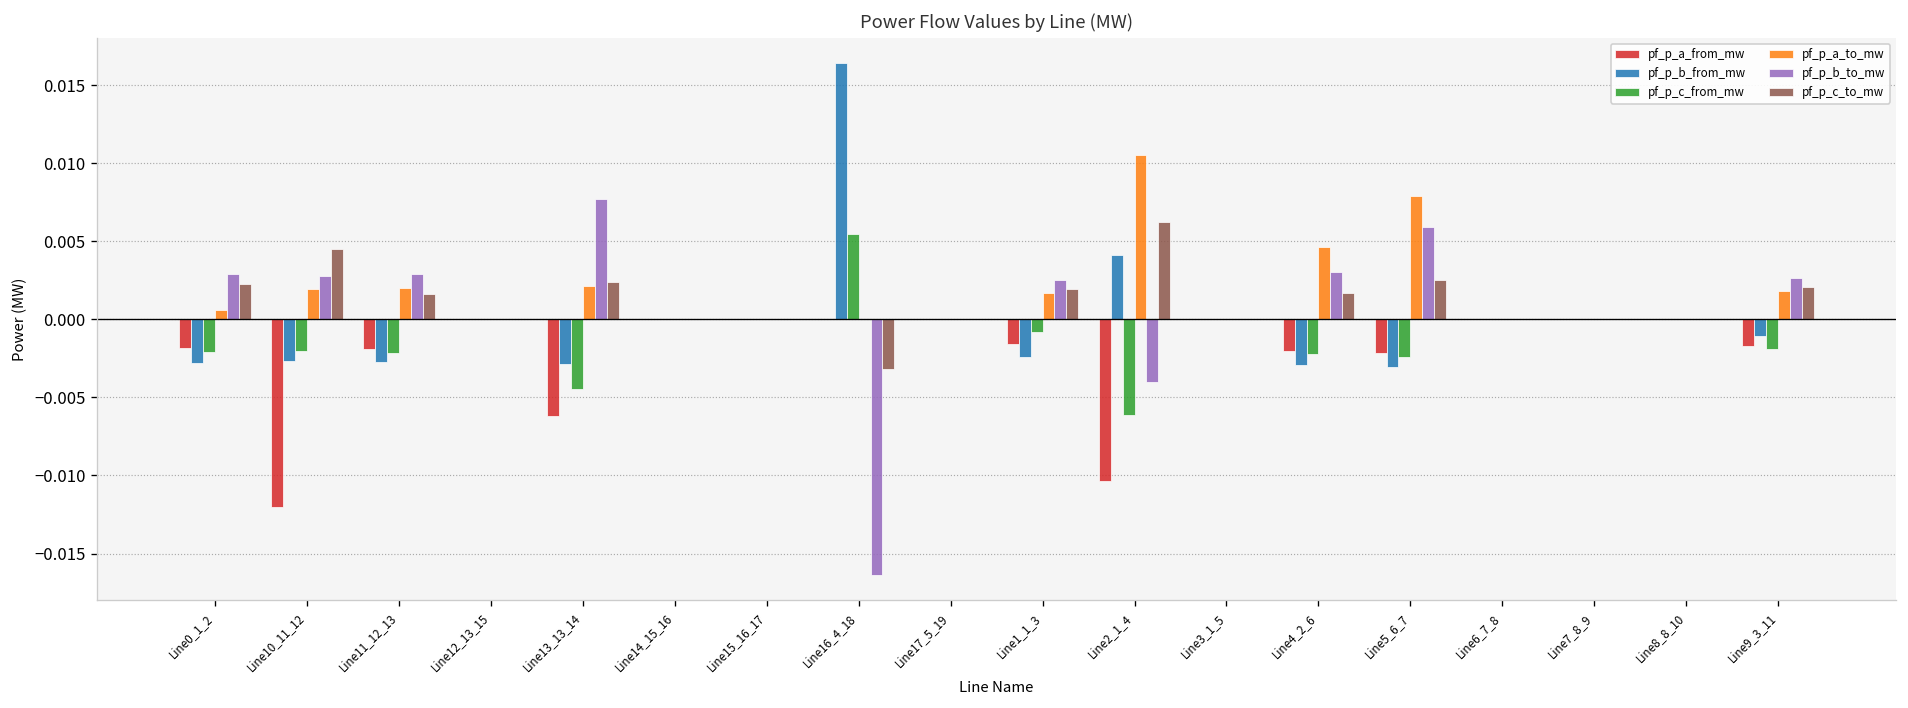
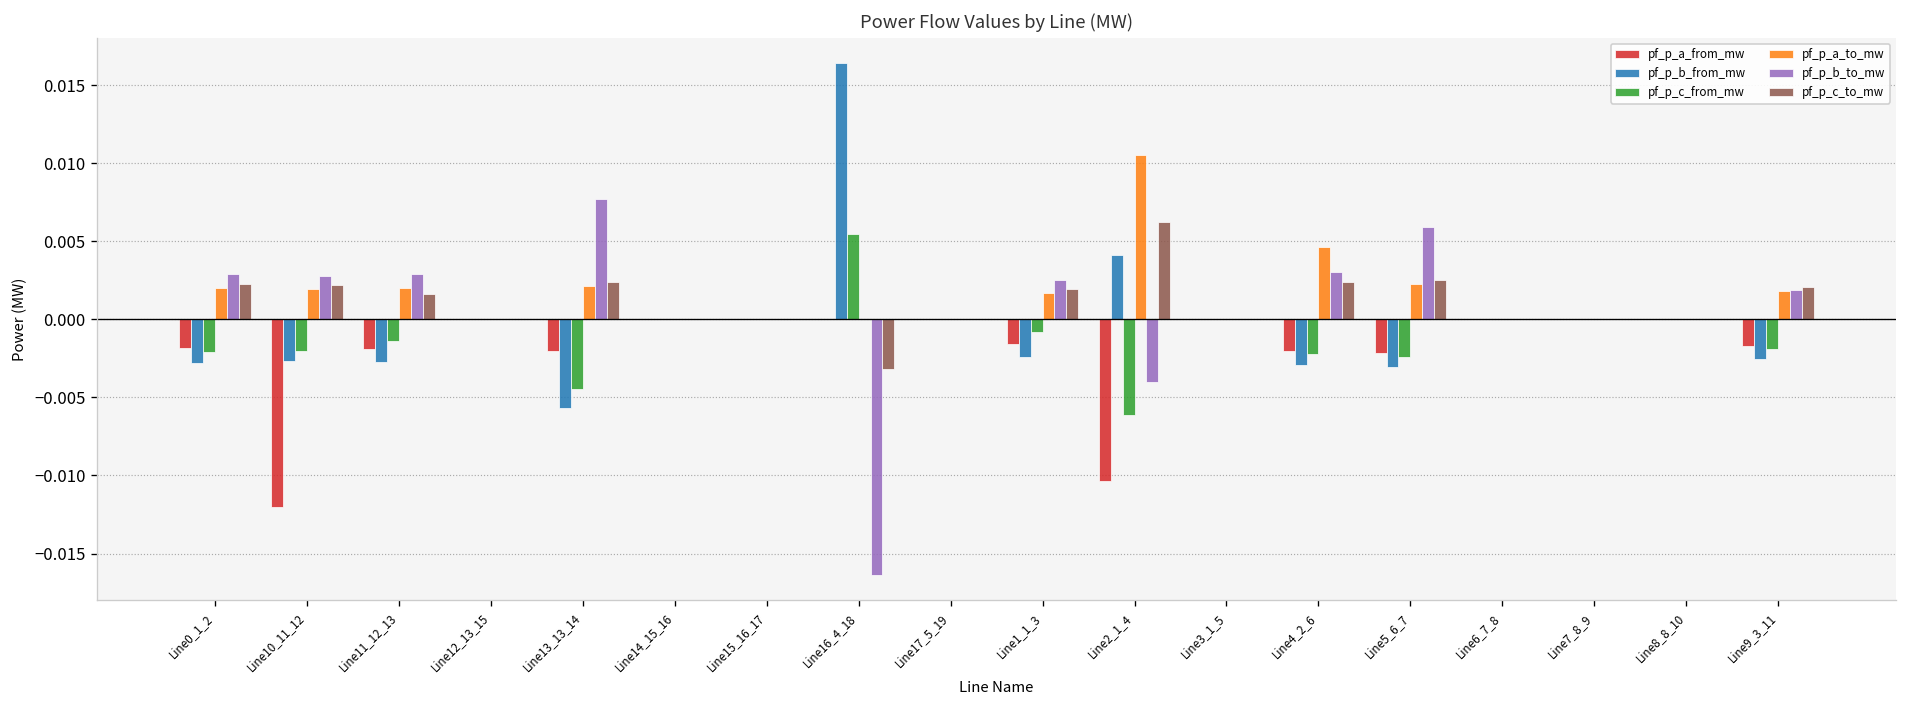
  {
    "pf_p_a_from_mw": {
      "Line0_1_2": -0.0019,
      "Line10_11_12": -0.0120,
      "Line11_12_13": -0.0019,
      "Line12_13_15": 0.0000,
-     "Line13_13_14": -0.0062,
+     "Line13_13_14": -0.0020,
      "Line14_15_16": 0.0000,
      "Line15_16_17": 0.0000,
      "Line16_4_18": 0.0000,
      "Line17_5_19": 0.0000,
      "Line1_1_3": -0.0016,
      "Line2_1_4": -0.0103,
      "Line3_1_5": 0.0000,
      "Line4_2_6": -0.0020,
      "Line5_6_7": -0.0021,
      "Line6_7_8": 0.0000,
      "Line7_8_9": 0.0000,
      "Line8_8_10": 0.0000,
      "Line9_3_11": -0.0017
    },
    "pf_p_b_from_mw": {
      "Line0_1_2": -0.0028,
      "Line10_11_12": -0.0026,
      "Line11_12_13": -0.0028,
      "Line12_13_15": 0.0000,
-     "Line13_13_14": -0.0029,
+     "Line13_13_14": -0.0057,
      "Line14_15_16": 0.0000,
      "Line15_16_17": 0.0000,
      "Line16_4_18": 0.0164,
      "Line17_5_19": 0.0000,
      "Line1_1_3": -0.0024,
      "Line2_1_4": 0.0041,
      "Line3_1_5": 0.0000,
      "Line4_2_6": -0.0029,
      "Line5_6_7": -0.0031,
      "Line6_7_8": 0.0000,
      "Line7_8_9": 0.0000,
      "Line8_8_10": 0.0000,
-     "Line9_3_11": -0.0011
+     "Line9_3_11": -0.0025
    },
    "pf_p_c_from_mw": {
      "Line0_1_2": -0.0021,
      "Line10_11_12": -0.0021,
-     "Line11_12_13": -0.0022,
+     "Line11_12_13": -0.0014,
      "Line12_13_15": 0.0000,
      "Line13_13_14": -0.0045,
      "Line14_15_16": 0.0000,
      "Line15_16_17": 0.0000,
      "Line16_4_18": 0.0055,
      "Line17_5_19": 0.0000,
      "Line1_1_3": -0.0008,
      "Line2_1_4": -0.0061,
      "Line3_1_5": 0.0000,
      "Line4_2_6": -0.0022,
      "Line5_6_7": -0.0024,
      "Line6_7_8": 0.0000,
      "Line7_8_9": 0.0000,
      "Line8_8_10": 0.0000,
      "Line9_3_11": -0.0019
    },
    "pf_p_a_to_mw": {
-     "Line0_1_2": 0.0006,
+     "Line0_1_2": 0.0020,
      "Line10_11_12": 0.0019,
      "Line11_12_13": 0.0020,
      "Line12_13_15": 0.0000,
      "Line13_13_14": 0.0021,
      "Line14_15_16": 0.0000,
      "Line15_16_17": 0.0000,
      "Line16_4_18": 0.0000,
      "Line17_5_19": 0.0000,
      "Line1_1_3": 0.0017,
      "Line2_1_4": 0.0105,
      "Line3_1_5": 0.0000,
      "Line4_2_6": 0.0047,
-     "Line5_6_7": 0.0079,
+     "Line5_6_7": 0.0023,
      "Line6_7_8": 0.0000,
      "Line7_8_9": 0.0000,
      "Line8_8_10": 0.0000,
      "Line9_3_11": 0.0018
    },
    "pf_p_b_to_mw": {
      "Line0_1_2": 0.0029,
      "Line10_11_12": 0.0028,
      "Line11_12_13": 0.0029,
      "Line12_13_15": 0.0000,
      "Line13_13_14": 0.0077,
      "Line14_15_16": 0.0000,
      "Line15_16_17": 0.0000,
      "Line16_4_18": -0.0163,
      "Line17_5_19": 0.0000,
      "Line1_1_3": 0.0025,
      "Line2_1_4": -0.0040,
      "Line3_1_5": 0.0000,
      "Line4_2_6": 0.0031,
      "Line5_6_7": 0.0059,
      "Line6_7_8": 0.0000,
      "Line7_8_9": 0.0000,
      "Line8_8_10": 0.0000,
-     "Line9_3_11": 0.0026
+     "Line9_3_11": 0.0018
    },
    "pf_p_c_to_mw": {
      "Line0_1_2": 0.0022,
-     "Line10_11_12": 0.0045,
+     "Line10_11_12": 0.0022,
      "Line11_12_13": 0.0016,
      "Line12_13_15": 0.0000,
      "Line13_13_14": 0.0024,
      "Line14_15_16": 0.0000,
      "Line15_16_17": 0.0000,
      "Line16_4_18": -0.0032,
      "Line17_5_19": 0.0000,
      "Line1_1_3": 0.0019,
      "Line2_1_4": 0.0062,
      "Line3_1_5": 0.0000,
-     "Line4_2_6": 0.0017,
+     "Line4_2_6": 0.0024,
      "Line5_6_7": 0.0025,
      "Line6_7_8": 0.0000,
      "Line7_8_9": 0.0000,
      "Line8_8_10": 0.0000,
      "Line9_3_11": 0.0021
    }
  }
